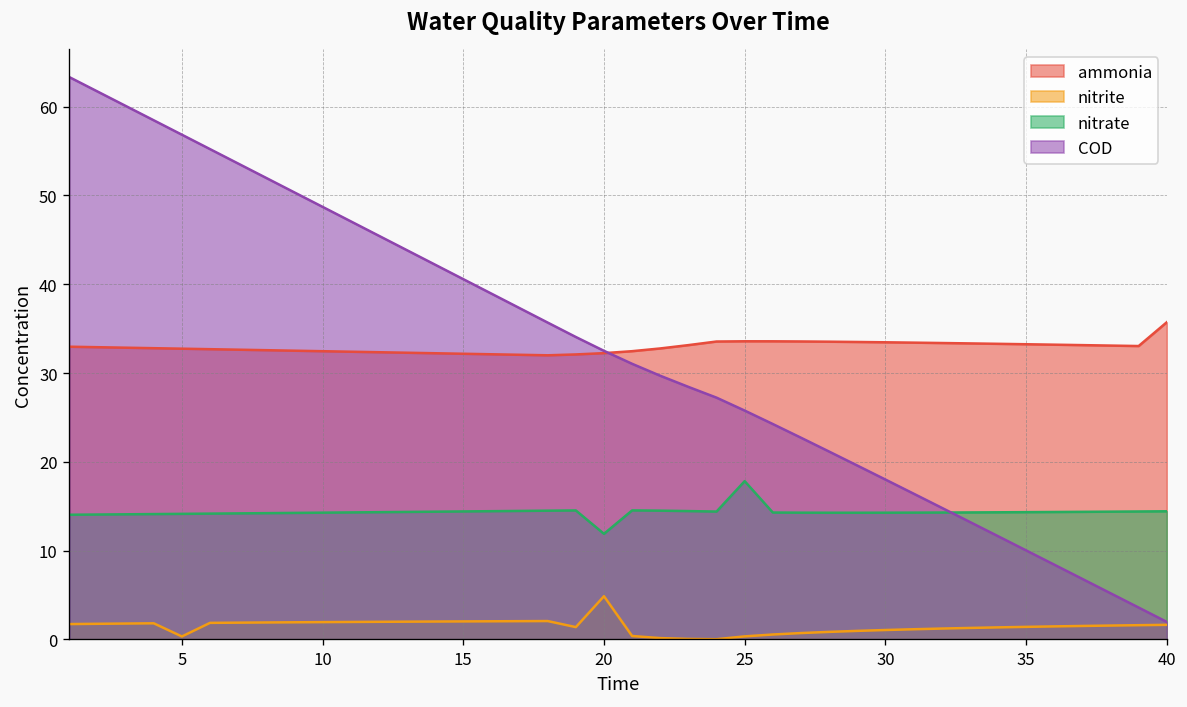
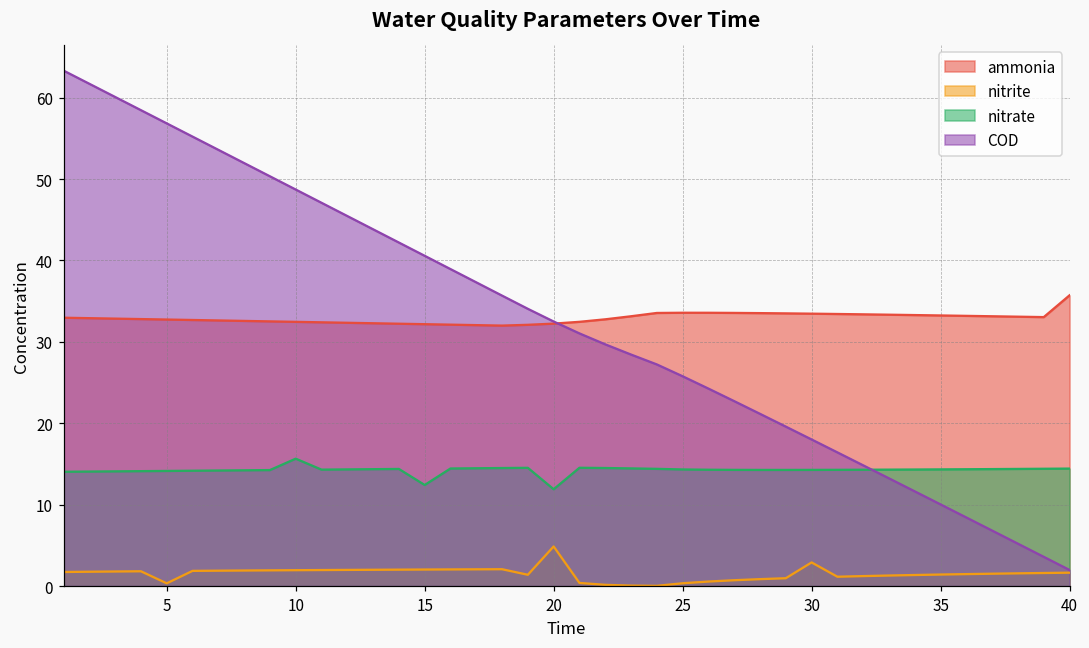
  {
    "ammonia": {
      "5": 33,
      "10": 32,
      "15": 32,
      "25": 34,
      "30": 33,
      "35": 33,
      "40": 36
    },
    "nitrite": {
      "5": 0,
      "10": 2,
      "15": 2,
      "20": 5,
      "25": 0,
-     "30": 1,
+     "30": 3,
      "35": 1
    },
    "nitrate": {
      "5": 14,
-     "10": 14,
-     "15": 14,
+     "10": 16,
+     "15": 12,
      "20": 12,
-     "25": 18,
+     "25": 14,
      "30": 14,
      "35": 14,
      "40": 14
    },
    "COD": {
      "5": 57,
      "10": 49,
      "15": 41,
      "25": 26,
      "30": 18,
      "35": 10
    }
  }
